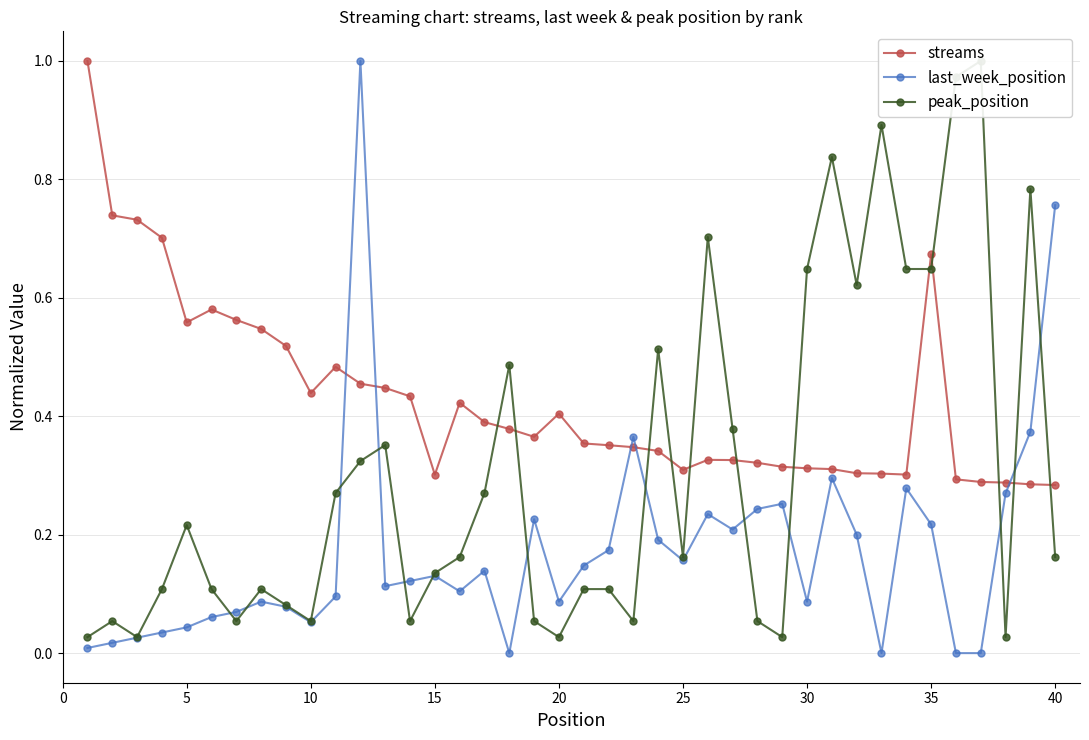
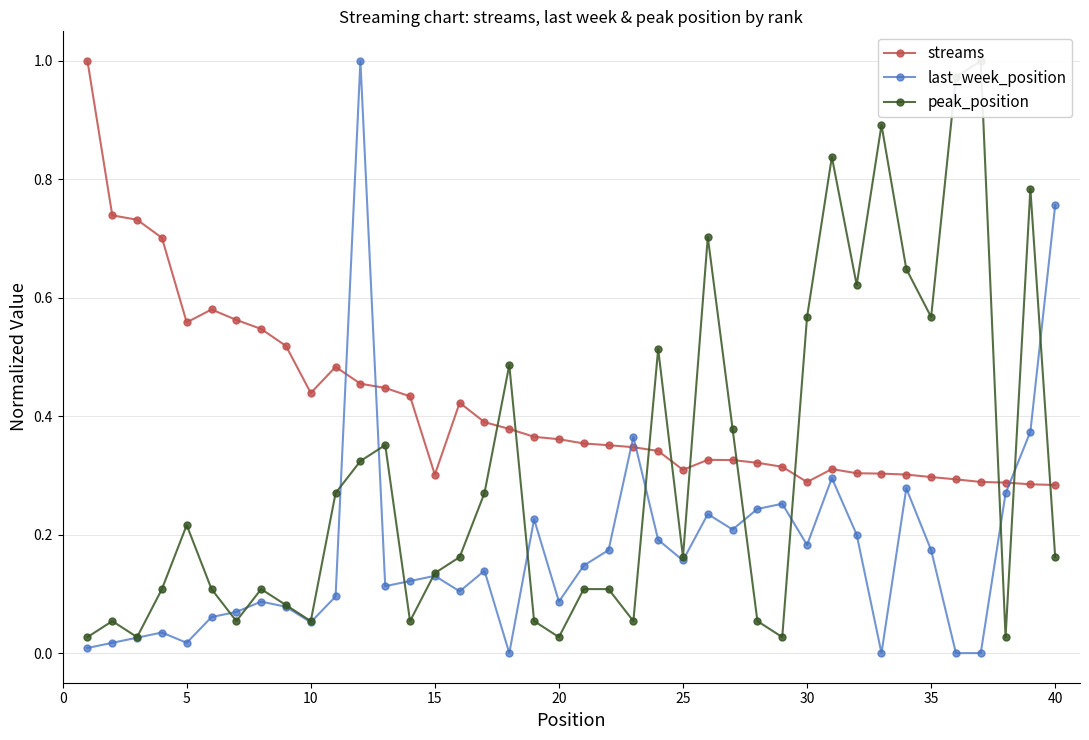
  {
    "streams": {
      "5": 0.56,
      "10": 0.44,
      "15": 0.30,
-     "20": 0.40,
+     "20": 0.36,
      "25": 0.31,
-     "30": 0.31,
-     "35": 0.67,
+     "30": 0.29,
+     "35": 0.30,
      "40": 0.28
    },
    "last_week_position": {
-     "5": 0.04,
+     "5": 0.02,
      "15": 0.13,
      "20": 0.09,
      "25": 0.16,
-     "30": 0.09,
-     "35": 0.22,
+     "30": 0.18,
+     "35": 0.17,
      "40": 0.76
    },
    "peak_position": {
      "5": 0.22,
      "15": 0.14,
      "20": 0.03,
      "25": 0.16,
-     "30": 0.65,
-     "35": 0.65,
+     "30": 0.57,
+     "35": 0.57,
      "40": 0.16
    }
  }
